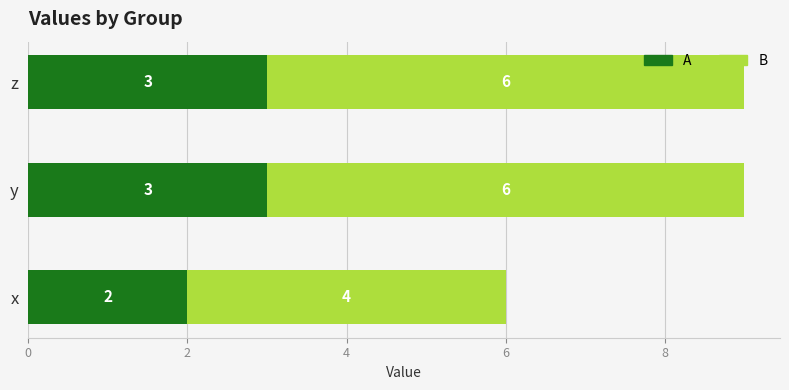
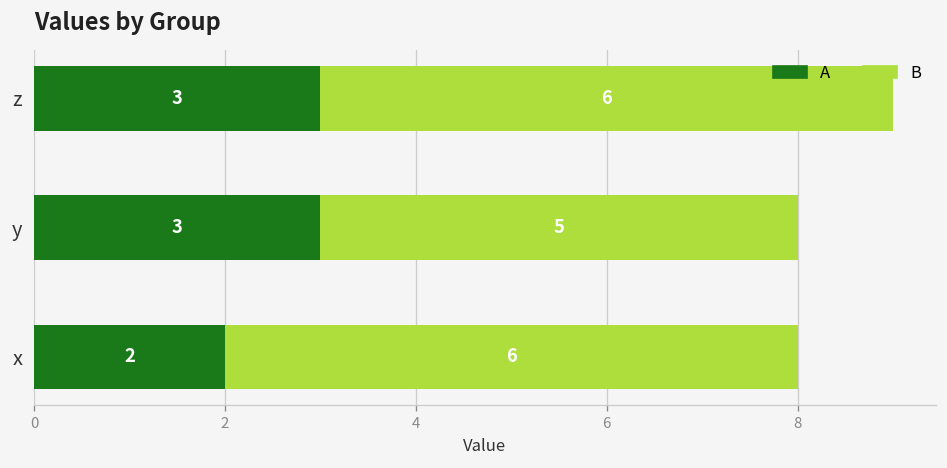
  {
    "A": {
      "z": 3,
      "y": 3,
      "x": 2
    },
    "B": {
      "z": 6,
-     "y": 6,
-     "x": 4
+     "y": 5,
+     "x": 6
    }
  }
